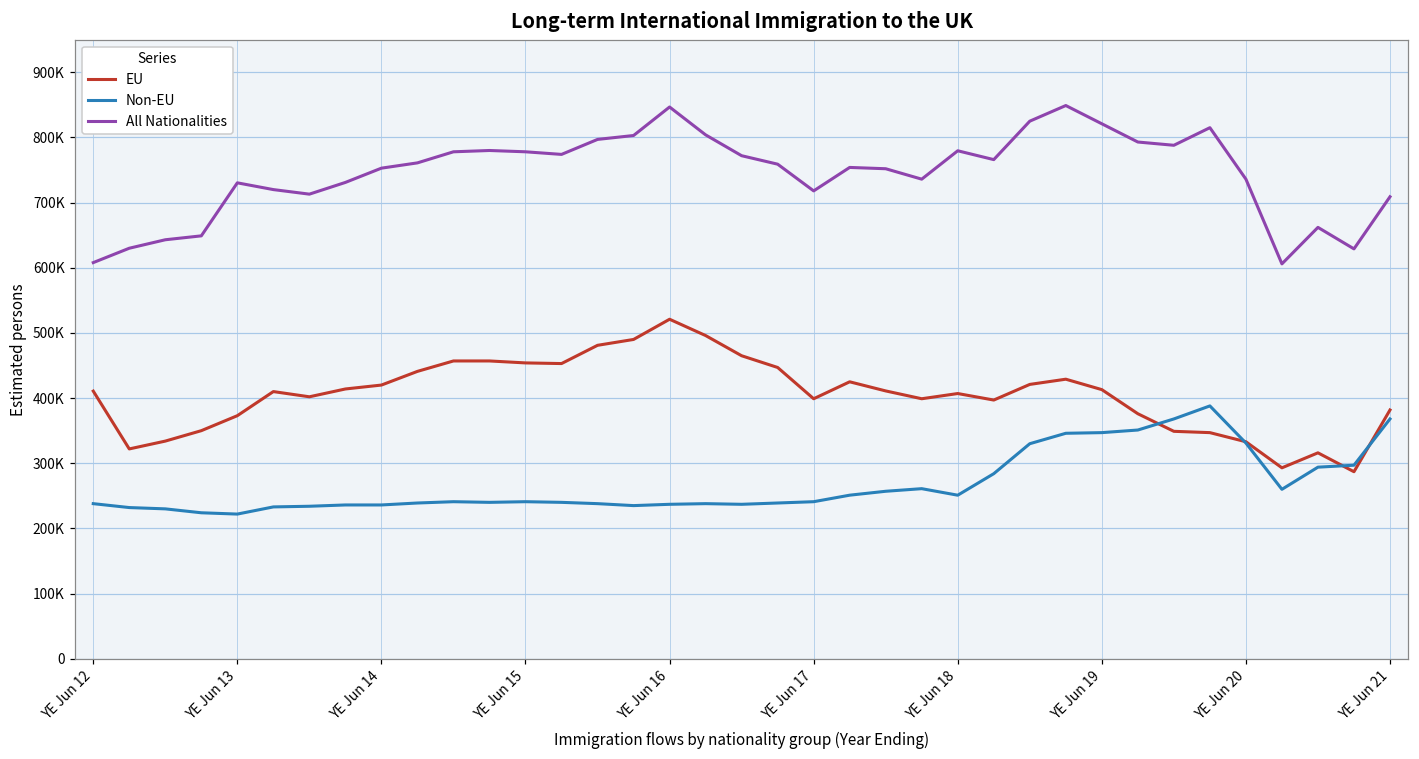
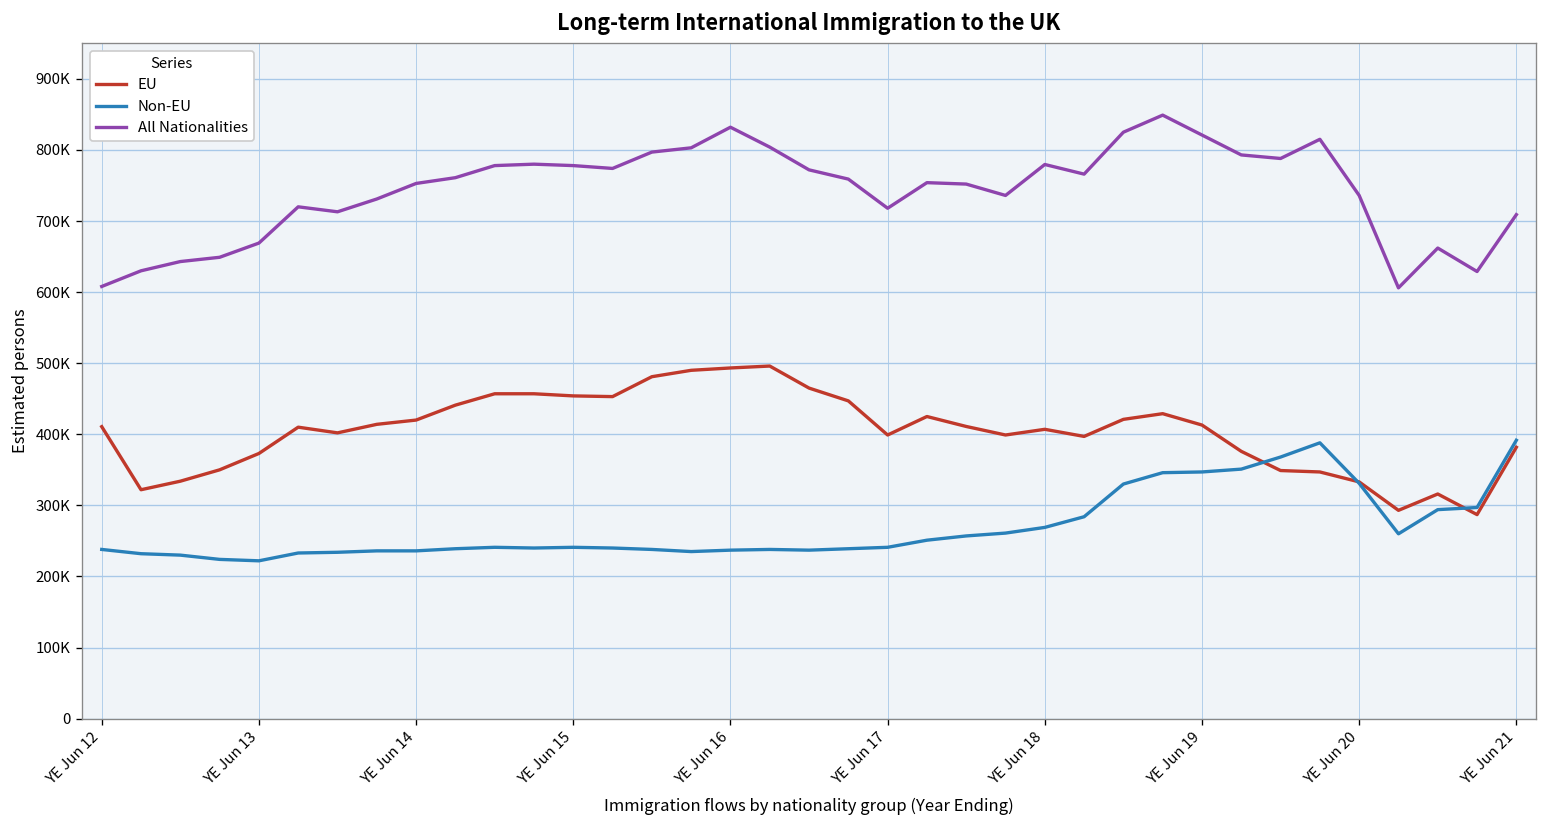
  {
    "EU": {
      "YE Jun 12": 410000,
      "YE Jun 13": 370000,
      "YE Jun 14": 420000,
      "YE Jun 15": 450000,
-     "YE Jun 16": 520000,
+     "YE Jun 16": 490000,
      "YE Jun 17": 400000,
      "YE Jun 18": 410000,
      "YE Jun 19": 410000,
      "YE Jun 21": 380000
    },
    "Non-EU": {
      "YE Jun 12": 240000,
      "YE Jun 13": 220000,
      "YE Jun 14": 240000,
      "YE Jun 15": 240000,
      "YE Jun 16": 240000,
      "YE Jun 17": 240000,
-     "YE Jun 18": 250000,
+     "YE Jun 18": 270000,
      "YE Jun 19": 350000,
-     "YE Jun 21": 370000
+     "YE Jun 21": 390000
    },
    "All Nationalities": {
      "YE Jun 12": 610000,
-     "YE Jun 13": 730000,
+     "YE Jun 13": 670000,
      "YE Jun 14": 750000,
      "YE Jun 15": 780000,
-     "YE Jun 16": 850000,
+     "YE Jun 16": 830000,
      "YE Jun 17": 720000,
      "YE Jun 18": 780000,
      "YE Jun 19": 820000,
      "YE Jun 20": 740000,
      "YE Jun 21": 710000
    }
  }
